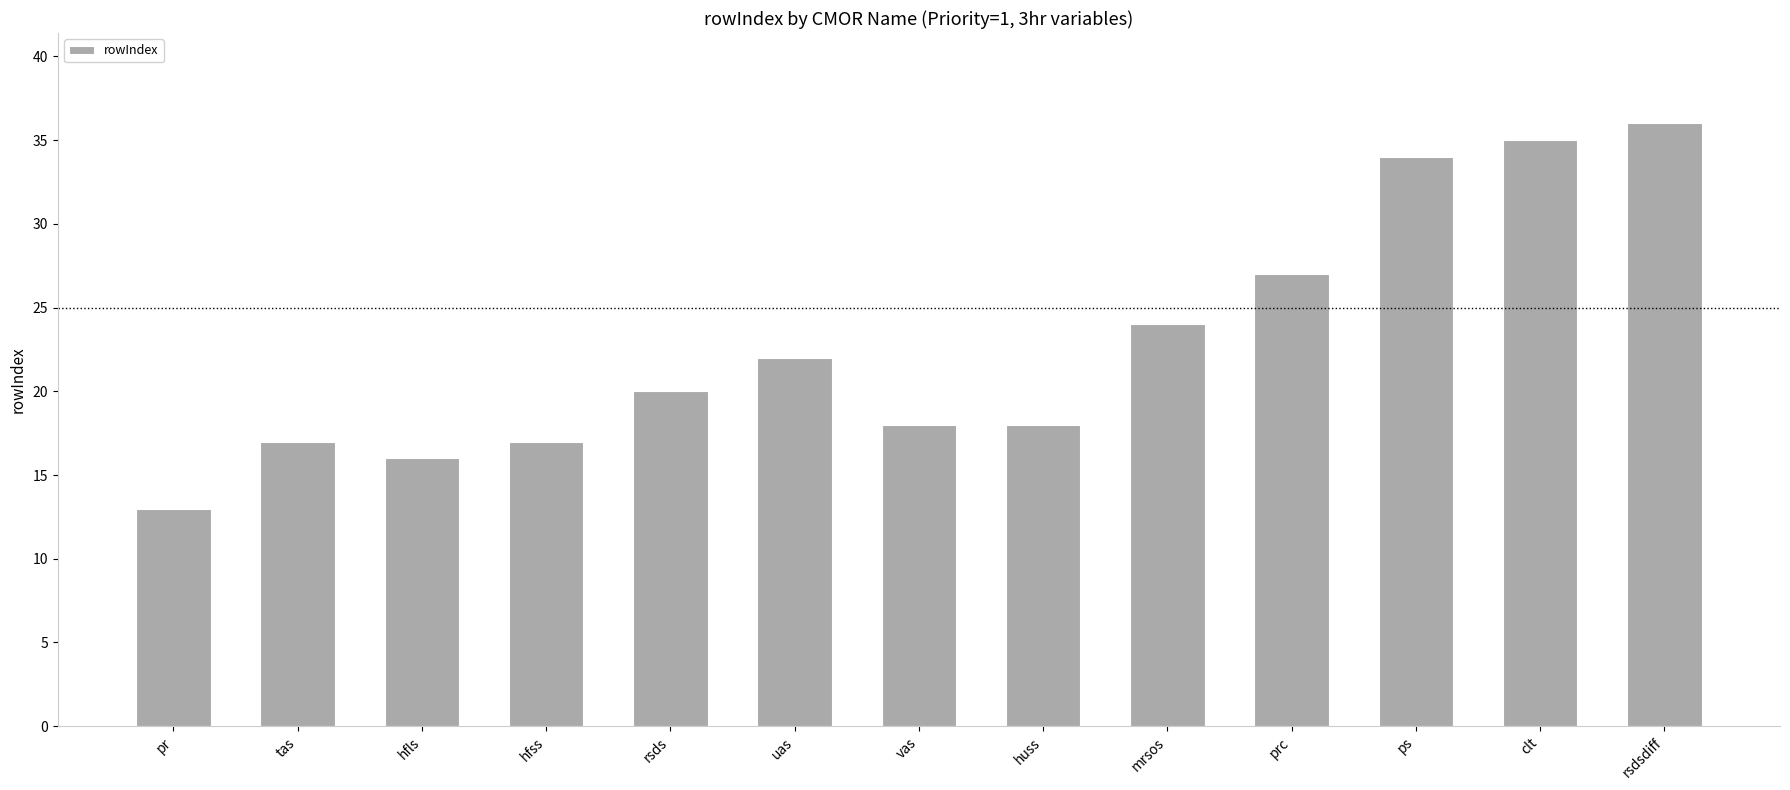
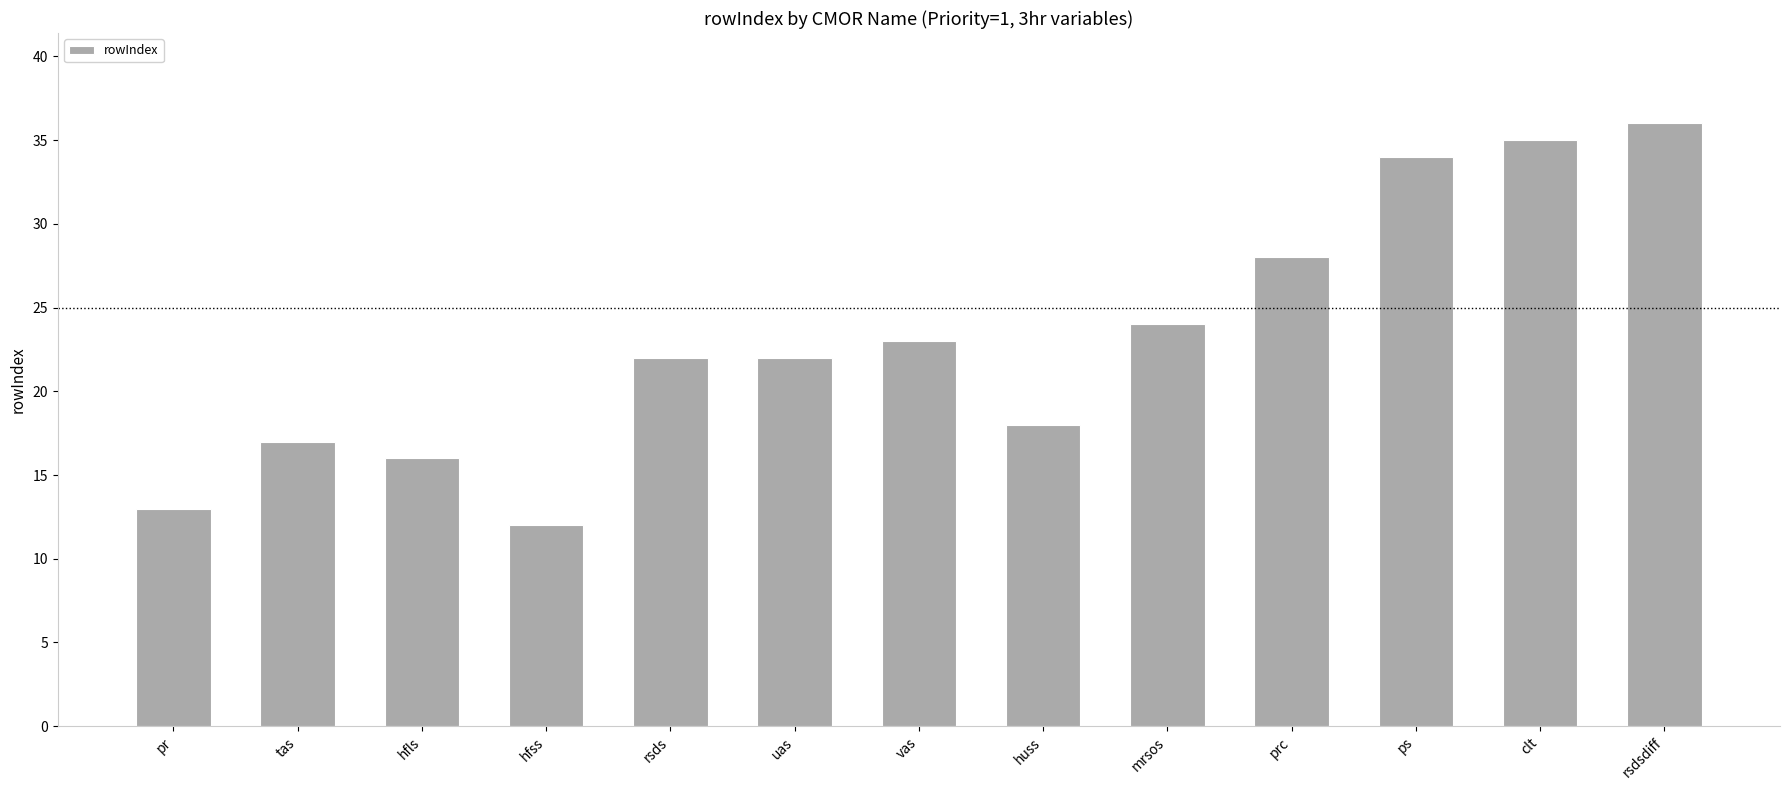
  {
    "pr": 13,
    "tas": 17,
    "hfls": 16,
-   "hfss": 17,
-   "rsds": 20,
+   "hfss": 12,
+   "rsds": 22,
    "uas": 22,
-   "vas": 18,
+   "vas": 23,
    "huss": 18,
    "mrsos": 24,
-   "prc": 27,
+   "prc": 28,
    "ps": 34,
    "clt": 35,
    "rsdsdiff": 36
  }
